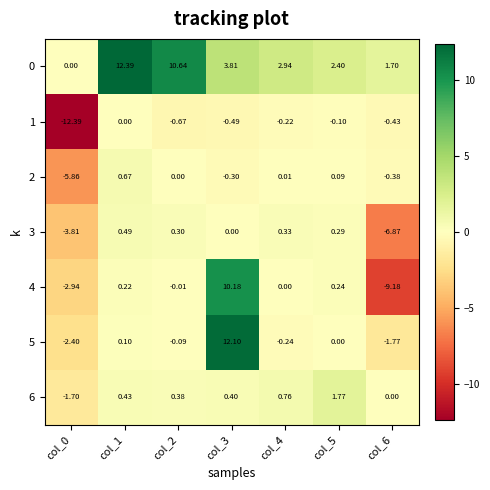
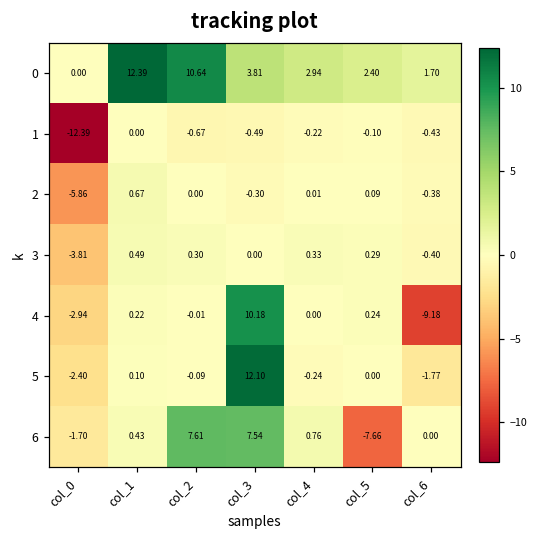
  {
    "0": {
      "col_0": 0.00,
      "col_1": 12.39,
      "col_2": 10.64,
      "col_3": 3.81,
      "col_4": 2.94,
      "col_5": 2.40,
      "col_6": 1.70
    },
    "1": {
      "col_0": -12.39,
      "col_1": 0.00,
      "col_2": -0.67,
      "col_3": -0.49,
      "col_4": -0.22,
      "col_5": -0.10,
      "col_6": -0.43
    },
    "2": {
      "col_0": -5.86,
      "col_1": 0.67,
      "col_2": 0.00,
      "col_3": -0.30,
      "col_4": 0.01,
      "col_5": 0.09,
      "col_6": -0.38
    },
    "3": {
      "col_0": -3.81,
      "col_1": 0.49,
      "col_2": 0.30,
      "col_3": 0.00,
      "col_4": 0.33,
      "col_5": 0.29,
-     "col_6": -6.87
+     "col_6": -0.40
    },
    "4": {
      "col_0": -2.94,
      "col_1": 0.22,
      "col_2": -0.01,
      "col_3": 10.18,
      "col_4": 0.00,
      "col_5": 0.24,
      "col_6": -9.18
    },
    "5": {
      "col_0": -2.40,
      "col_1": 0.10,
      "col_2": -0.09,
      "col_3": 12.10,
      "col_4": -0.24,
      "col_5": 0.00,
      "col_6": -1.77
    },
    "6": {
      "col_0": -1.70,
      "col_1": 0.43,
-     "col_2": 0.38,
-     "col_3": 0.40,
+     "col_2": 7.61,
+     "col_3": 7.54,
      "col_4": 0.76,
-     "col_5": 1.77,
+     "col_5": -7.66,
      "col_6": 0.00
    }
  }
